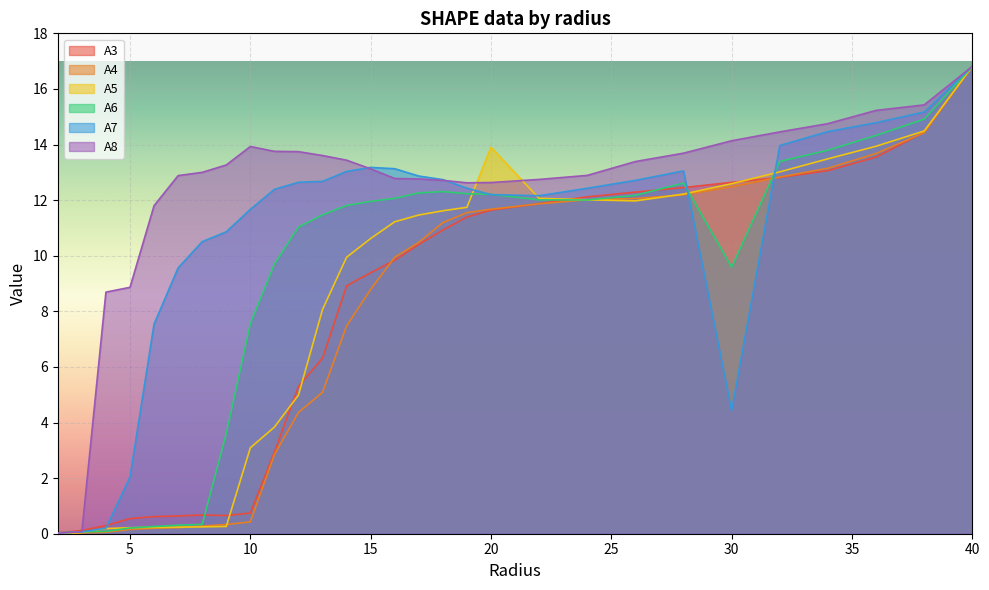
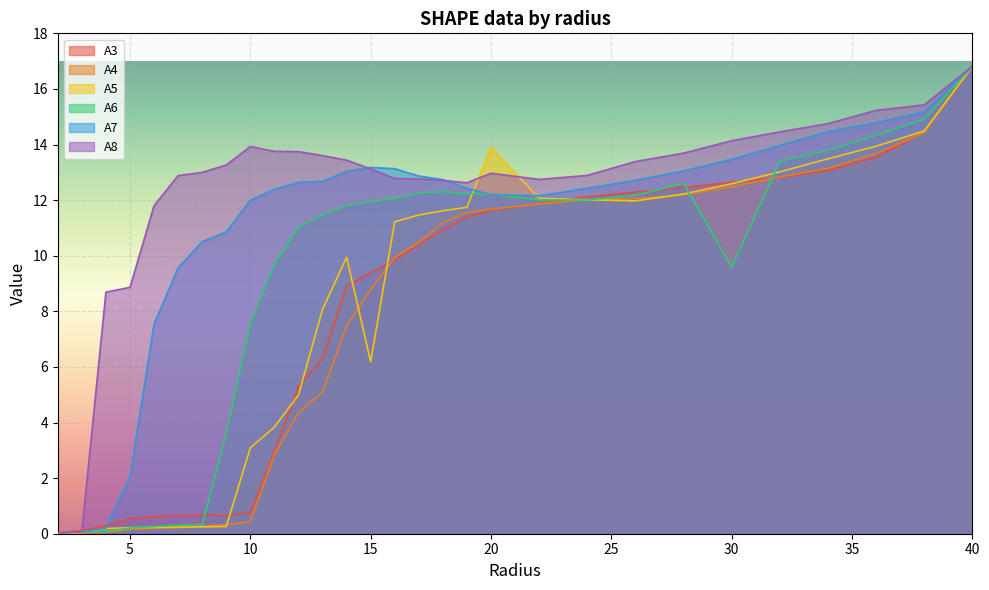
  {
    "A5": {
      "10": 3.1,
-     "15": 10.6,
+     "15": 6.2,
      "20": 13.9
    },
    "A6": {
      "10": 7.5,
      "15": 12.0,
      "30": 9.6
    },
    "A7": {
      "5": 2.0,
-     "10": 11.7,
-     "30": 4.4
+     "10": 12.0,
+     "30": 13.5
    },
    "A8": {
      "5": 8.9,
      "10": 13.9,
-     "20": 12.6,
+     "20": 13.0,
      "30": 14.1
    }
  }
